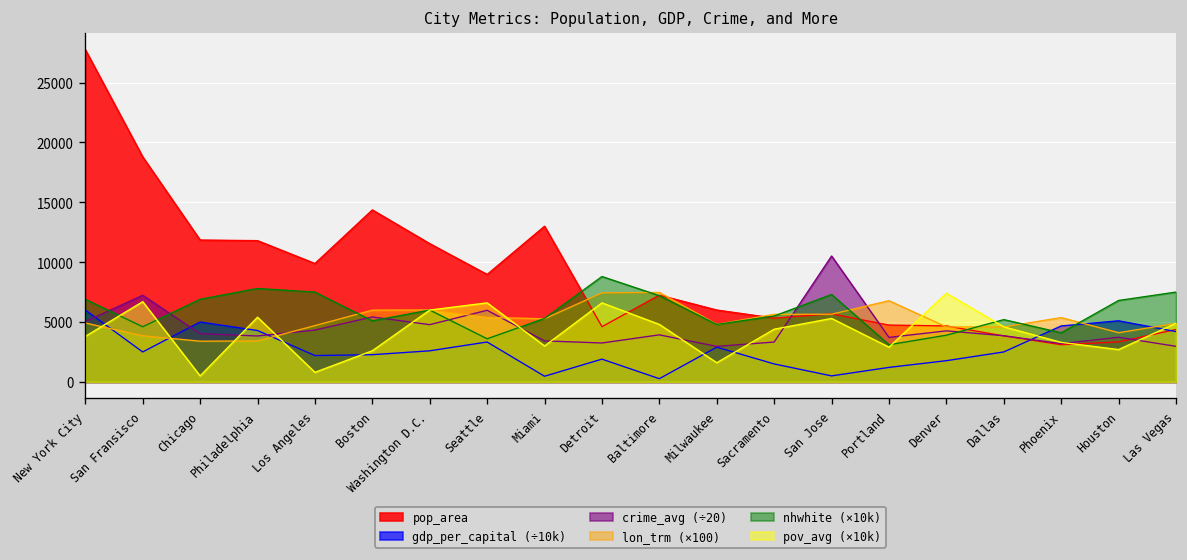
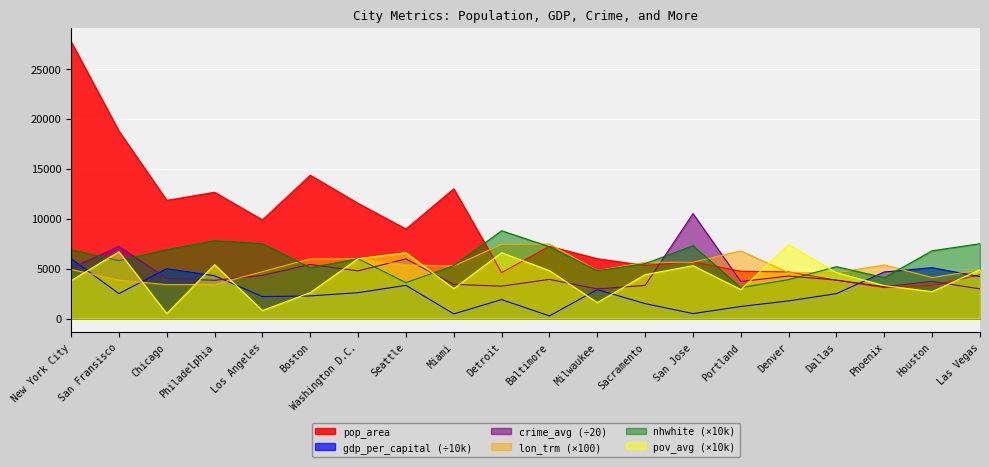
  {
    "pop_area": {
      "New York City": 28000,
      "San Fransisco": 19000,
      "Chicago": 12000,
-     "Philadelphia": 12000,
+     "Philadelphia": 13000,
      "Los Angeles": 10000,
      "Boston": 14000,
      "Washington D.C.": 12000,
      "Seattle": 9000,
      "Miami": 13000,
      "Detroit": 5000,
      "Milwaukee": 6000,
      "Portland": 5000,
      "Houston": 3000
    },
    "gdp_per_capital (÷10k)": {
      "New York City": 6000,
      "San Fransisco": 3000,
      "Chicago": 5000,
      "Philadelphia": 4000,
      "Los Angeles": 2000,
      "Boston": 2000,
      "Washington D.C.": 3000,
      "Seattle": 3000,
      "Miami": 0,
      "Detroit": 2000,
      "Baltimore": 0,
      "Sacramento": 2000,
      "San Jose": 1000,
      "Portland": 1000,
      "Denver": 2000,
      "Dallas": 3000,
      "Phoenix": 5000,
      "Houston": 5000
    },
    "crime_avg (÷20)": {
      "San Fransisco": 7000,
      "Chicago": 4000,
      "Philadelphia": 4000,
      "Los Angeles": 4000,
      "Boston": 5000,
      "Washington D.C.": 5000,
      "Seattle": 6000,
      "Miami": 3000,
      "Detroit": 3000,
      "Baltimore": 4000,
      "Sacramento": 3000,
      "San Jose": 11000,
      "Portland": 4000,
      "Denver": 4000,
      "Houston": 4000,
      "Las Vegas": 3000
    },
    "lon_trm (×100)": {
      "San Fransisco": 4000,
      "Chicago": 3000,
      "Philadelphia": 3000,
      "Los Angeles": 5000,
      "Boston": 6000,
      "Seattle": 5000,
      "Detroit": 7000,
      "Portland": 7000,
      "Phoenix": 5000,
      "Houston": 4000
    },
    "nhwhite (×10k)": {
      "New York City": 7000,
-     "San Fransisco": 5000,
+     "San Fransisco": 6000,
      "Chicago": 7000,
      "Philadelphia": 8000,
      "Los Angeles": 8000,
      "Boston": 5000,
      "Seattle": 4000,
      "Detroit": 9000,
      "San Jose": 7000,
      "Denver": 4000,
      "Dallas": 5000,
      "Phoenix": 4000,
      "Houston": 7000,
      "Las Vegas": 8000
    },
    "pov_avg (×10k)": {
      "New York City": 4000,
      "San Fransisco": 7000,
      "Chicago": 1000,
      "Philadelphia": 5000,
      "Los Angeles": 1000,
      "Boston": 3000,
      "Seattle": 7000,
      "Miami": 3000,
      "Detroit": 7000,
      "Baltimore": 5000,
      "Milwaukee": 2000,
      "Sacramento": 4000,
      "San Jose": 5000,
      "Denver": 7000,
      "Houston": 3000
    }
  }
